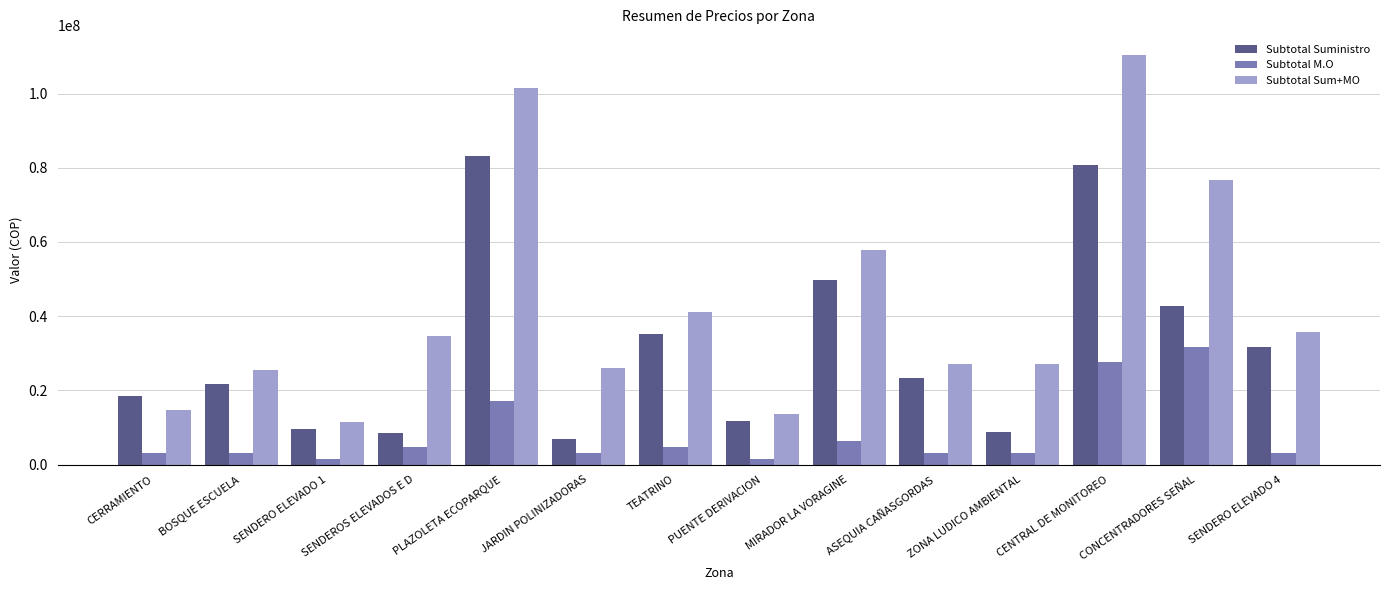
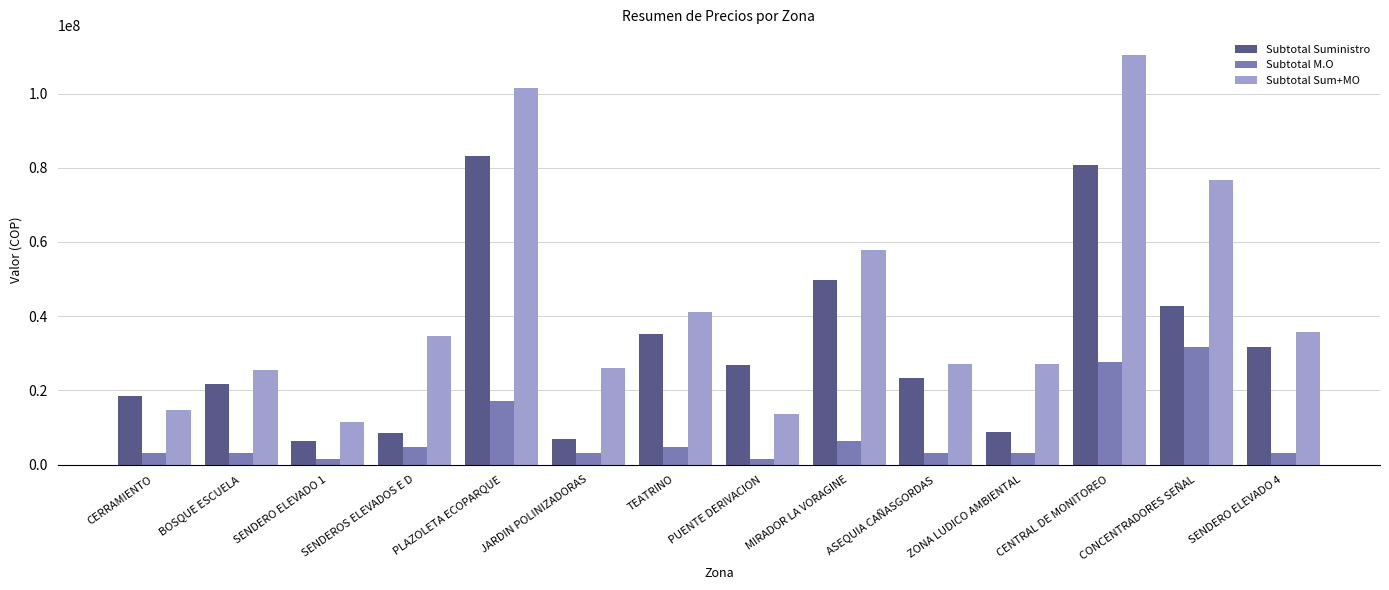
  {
    "Subtotal Suministro": {
      "CERRAMIENTO": 19000000,
      "BOSQUE ESCUELA": 22000000,
-     "SENDERO ELEVADO 1": 10000000,
+     "SENDERO ELEVADO 1": 6000000,
      "SENDEROS ELEVADOS E D": 8000000,
      "PLAZOLETA ECOPARQUE": 83000000,
      "JARDIN POLINIZADORAS": 7000000,
      "TEATRINO": 35000000,
-     "PUENTE DERIVACION": 12000000,
+     "PUENTE DERIVACION": 27000000,
      "MIRADOR LA VORAGINE": 50000000,
      "ASEQUIA CAÑASGORDAS": 23000000,
      "ZONA LUDICO AMBIENTAL": 9000000,
      "CENTRAL DE MONITOREO": 81000000,
      "CONCENTRADORES SEÑAL": 43000000,
      "SENDERO ELEVADO 4": 32000000
    }
  }
